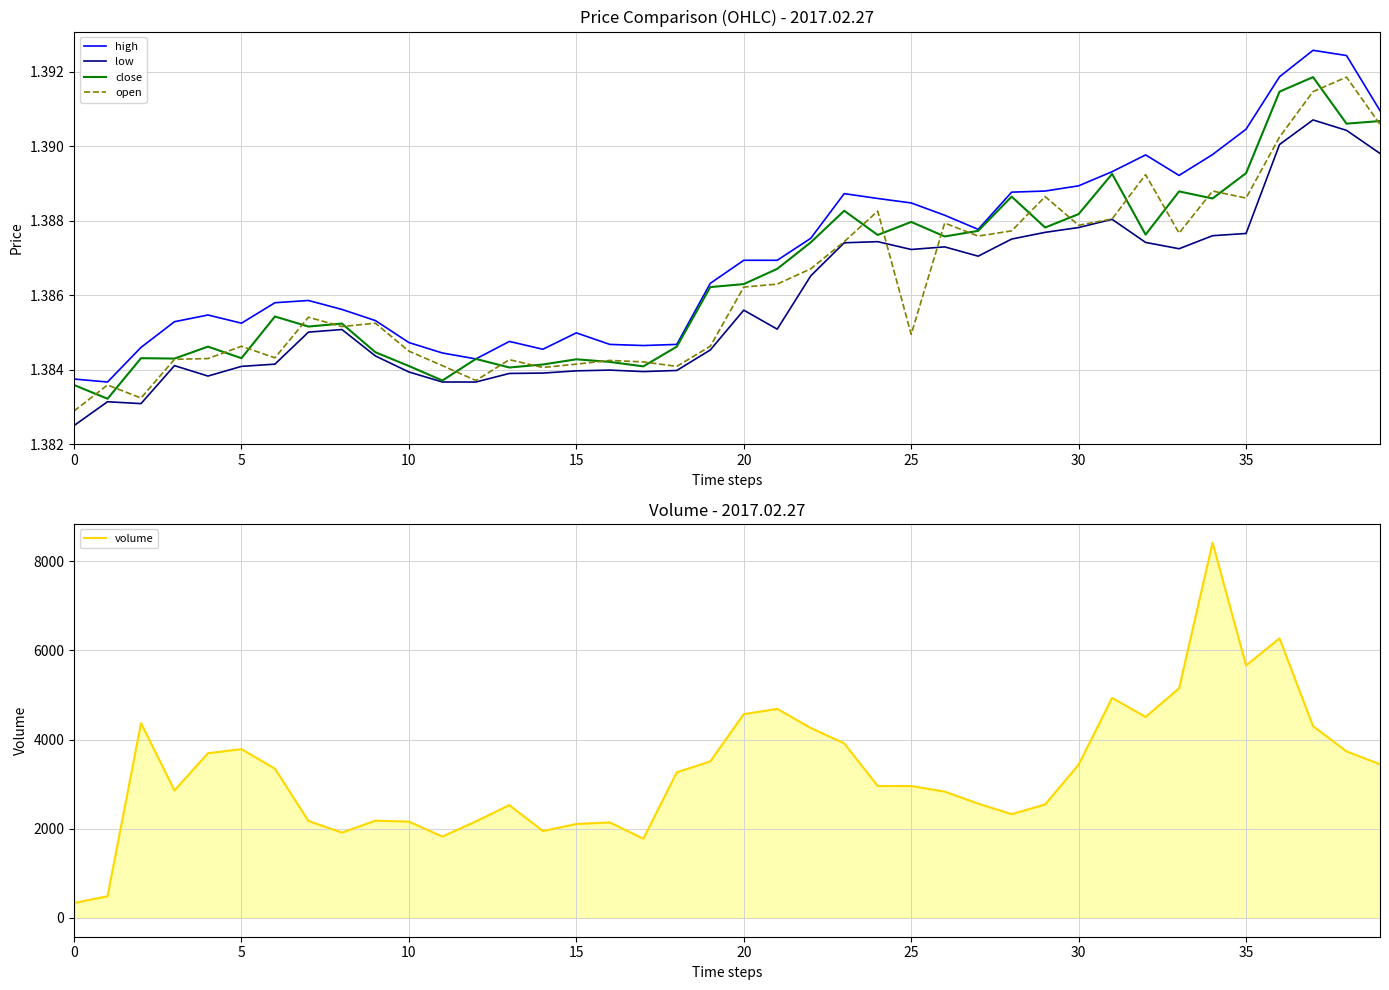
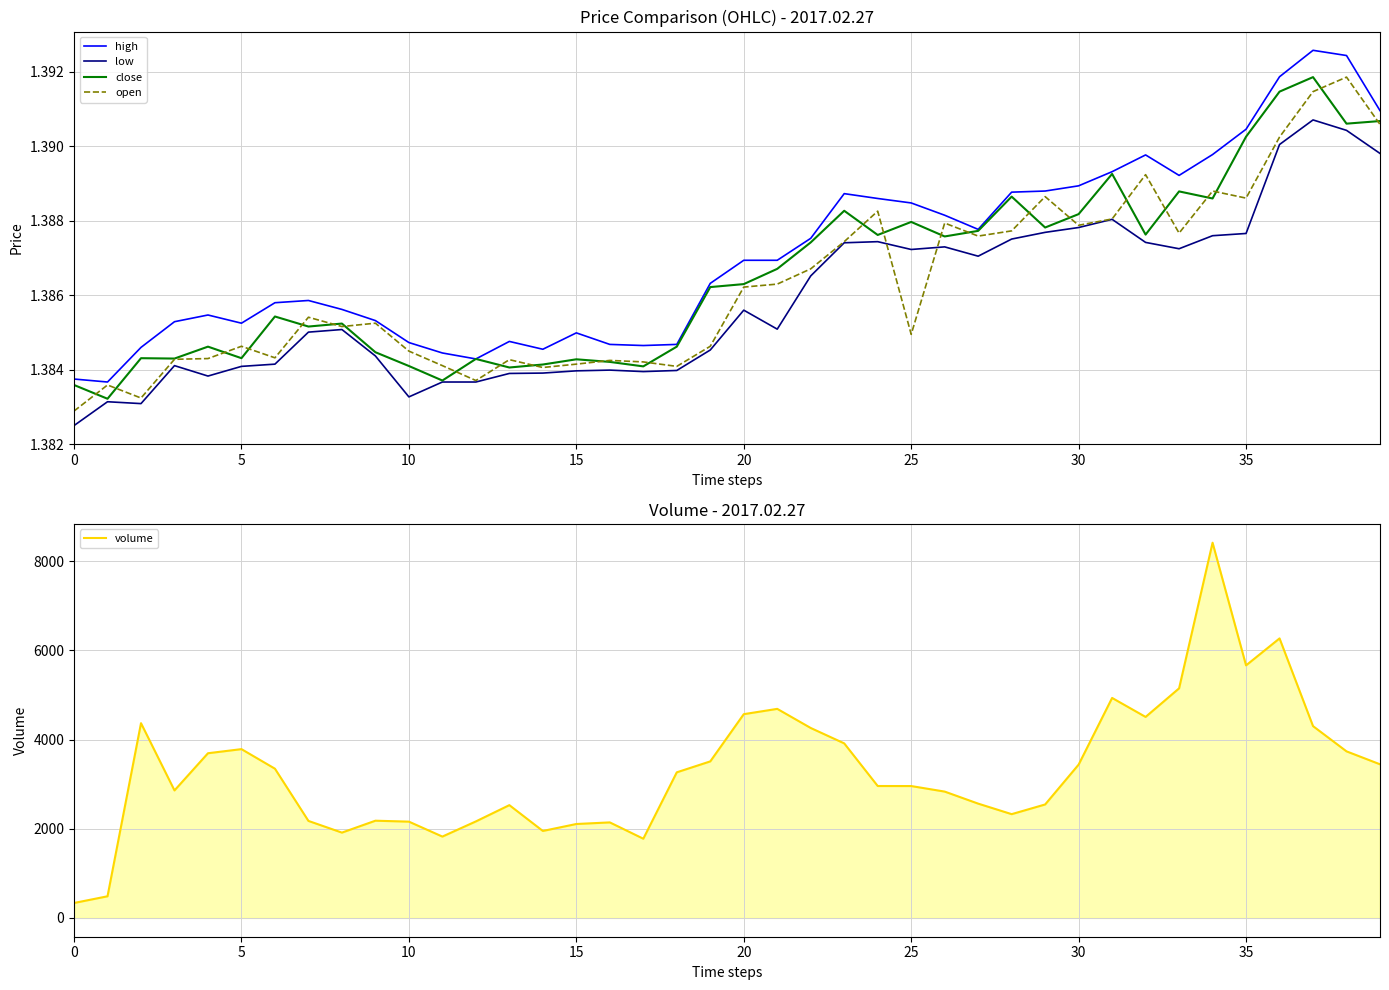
  {
    "Price Comparison (OHLC) - 2017.02.27": {
      "high": {
        "0": 1.3838,
        "5": 1.3853,
        "10": 1.3847,
        "15": 1.3850,
        "20": 1.3869,
        "25": 1.3885,
        "30": 1.3889,
        "35": 1.3905
      },
      "low": {
        "0": 1.3825,
        "5": 1.3841,
-       "10": 1.3839,
+       "10": 1.3833,
        "15": 1.3840,
        "20": 1.3856,
        "25": 1.3872,
        "35": 1.3877
      },
      "close": {
        "0": 1.3836,
        "5": 1.3843,
        "10": 1.3841,
        "15": 1.3843,
        "20": 1.3863,
        "25": 1.3880,
        "30": 1.3882,
-       "35": 1.3893
+       "35": 1.3903
      },
      "open": {
        "0": 1.3829,
        "5": 1.3846,
        "10": 1.3845,
        "15": 1.3842,
        "20": 1.3862,
        "25": 1.3850,
        "35": 1.3886
      }
    },
    "Volume - 2017.02.27": {
      "0": 300,
      "5": 3800,
      "10": 2200,
      "15": 2100,
      "20": 4600,
      "25": 3000,
      "30": 3400,
      "35": 5700
    }
  }
